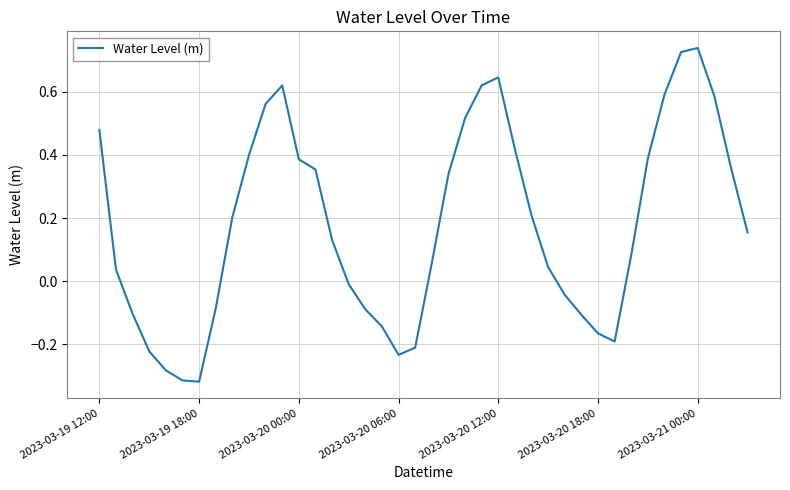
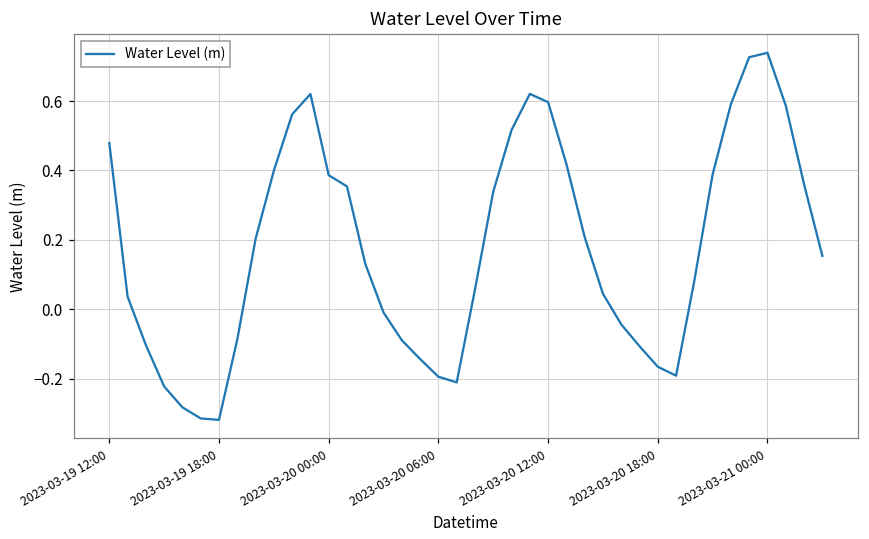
  {
    "2023-03-19 12:00": 0.48,
    "2023-03-19 18:00": -0.32,
    "2023-03-20 00:00": 0.39,
-   "2023-03-20 06:00": -0.23,
-   "2023-03-20 12:00": 0.65,
+   "2023-03-20 06:00": -0.19,
+   "2023-03-20 12:00": 0.60,
    "2023-03-20 18:00": -0.17,
    "2023-03-21 00:00": 0.74
  }
